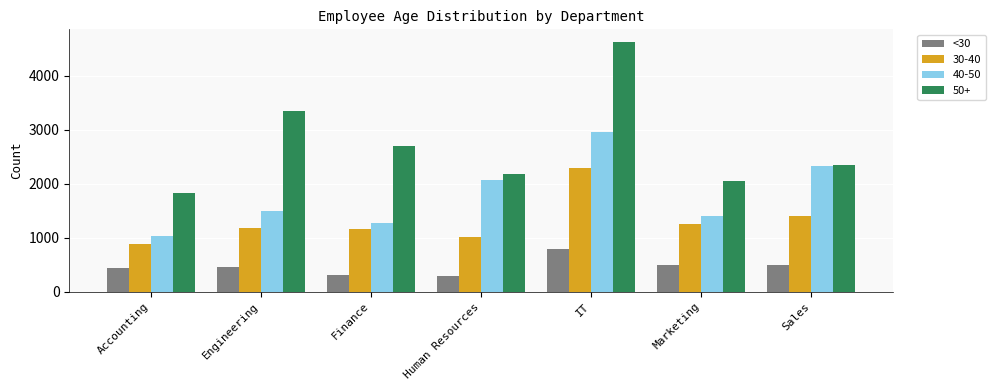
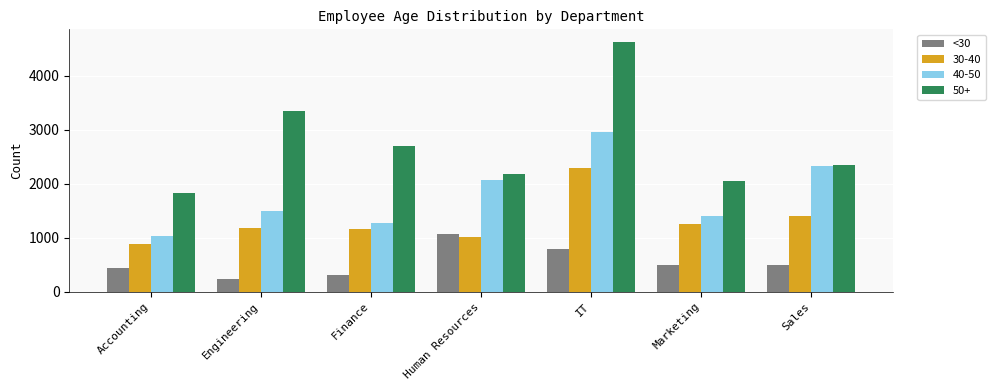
  {
    "<30": {
      "Accounting": 400,
-     "Engineering": 500,
+     "Engineering": 200,
      "Finance": 300,
-     "Human Resources": 300,
+     "Human Resources": 1100,
      "IT": 800,
      "Marketing": 500,
      "Sales": 500
    },
    "30-40": {
      "Accounting": 900,
      "Engineering": 1200,
      "Finance": 1200,
      "Human Resources": 1000,
      "IT": 2300,
      "Marketing": 1300,
      "Sales": 1400
    },
    "40-50": {
      "Accounting": 1000,
      "Engineering": 1500,
      "Finance": 1300,
      "Human Resources": 2100,
      "IT": 3000,
      "Marketing": 1400,
      "Sales": 2300
    },
    "50+": {
      "Accounting": 1800,
      "Engineering": 3300,
      "Finance": 2700,
      "Human Resources": 2200,
      "IT": 4600,
      "Marketing": 2000,
      "Sales": 2400
    }
  }
